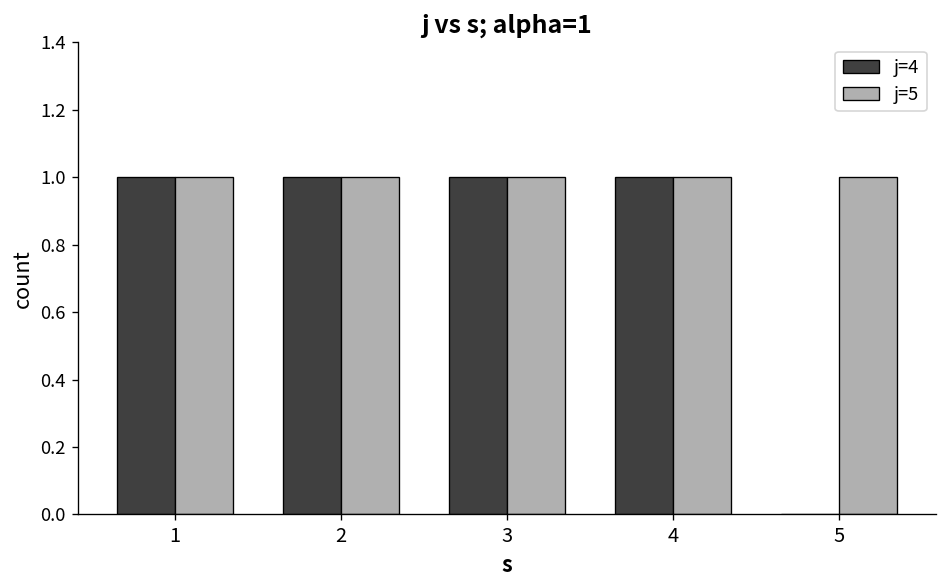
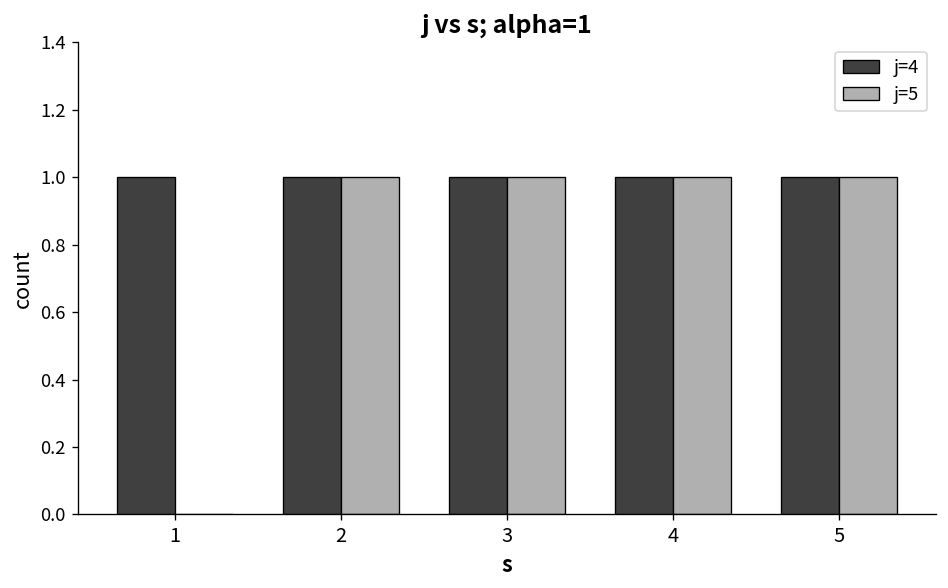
  {
    "j=4": {
      "1": 1,
      "2": 1,
      "3": 1,
      "4": 1,
-     "5": 0
+     "5": 1
    },
    "j=5": {
-     "1": 1,
+     "1": 0,
      "2": 1,
      "3": 1,
      "4": 1,
      "5": 1
    }
  }
